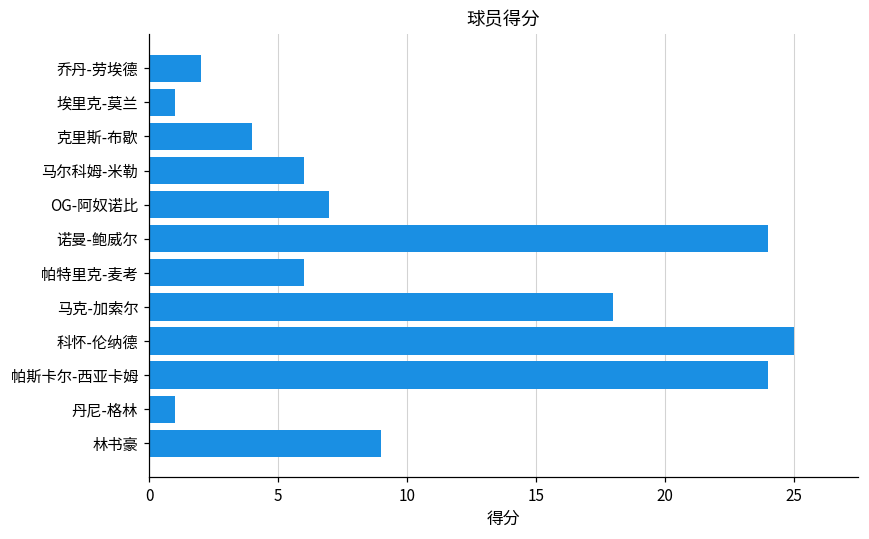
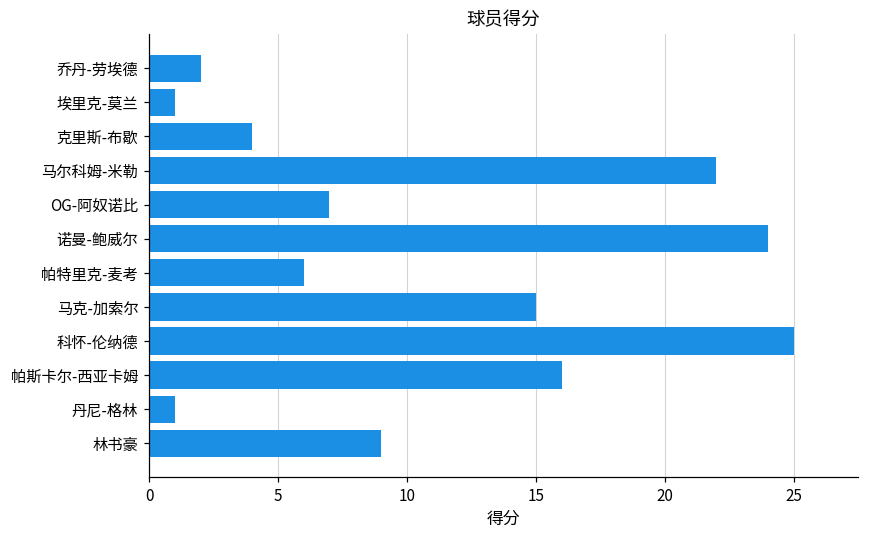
  {
    "乔丹-劳埃德": 2,
    "埃里克-莫兰": 1,
    "克里斯-布歇": 4,
-   "马尔科姆-米勒": 6,
+   "马尔科姆-米勒": 22,
    "OG-阿奴诺比": 7,
    "诺曼-鲍威尔": 24,
    "帕特里克-麦考": 6,
-   "马克-加索尔": 18,
+   "马克-加索尔": 15,
    "科怀-伦纳德": 25,
-   "帕斯卡尔-西亚卡姆": 24,
+   "帕斯卡尔-西亚卡姆": 16,
    "丹尼-格林": 1,
    "林书豪": 9
  }
